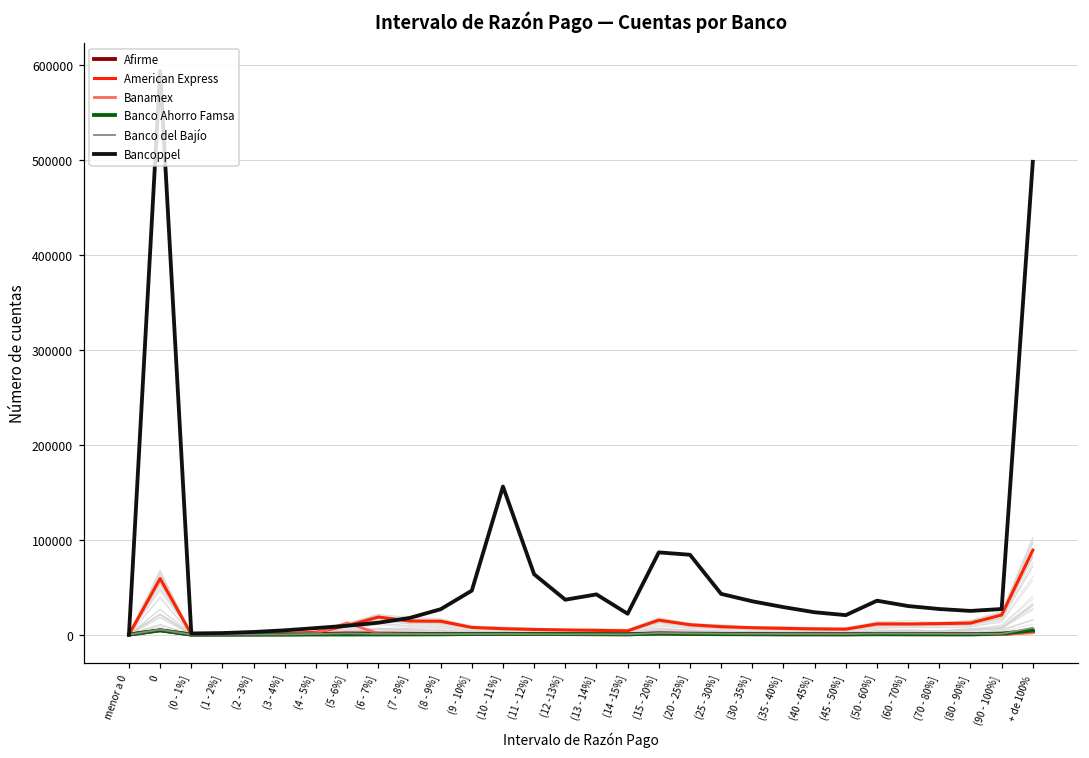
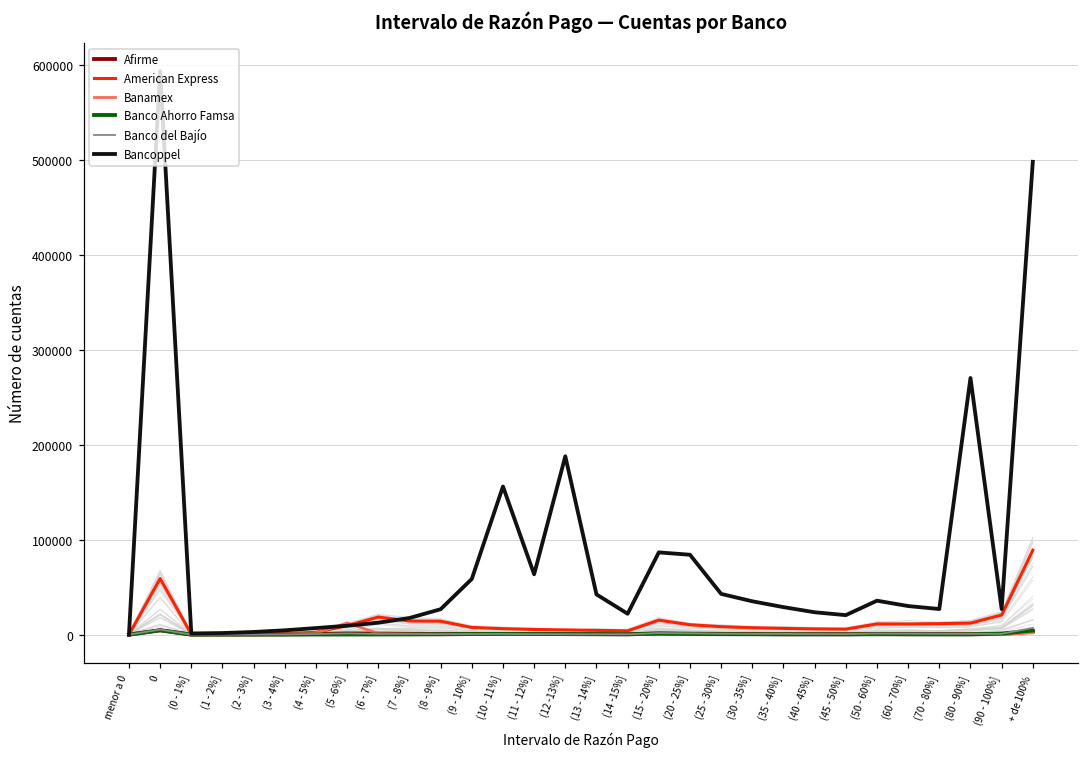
  {
    "Bancoppel": {
      "(4 - 5%]": 10000,
      "(8 - 9%]": 30000,
-     "(9 - 10%]": 50000,
+     "(9 - 10%]": 60000,
      "(10 - 11%]": 160000,
      "(11 - 12%]": 60000,
-     "(12 -13%]": 40000,
+     "(12 -13%]": 190000,
      "(13 - 14%]": 40000,
      "(14 -15%]": 20000,
      "(15 - 20%]": 90000,
      "(20 - 25%]": 80000,
      "(25 - 30%]": 40000,
      "(30 - 35%]": 40000,
      "(35 - 40%]": 30000,
      "(40 - 45%]": 20000,
      "(45 - 50%]": 20000,
      "(50 - 60%]": 40000,
      "(60 - 70%]": 30000,
      "(70 - 80%]": 30000,
-     "(80 - 90%]": 20000,
+     "(80 - 90%]": 270000,
      "+ de 100%": 500000
    }
  }
